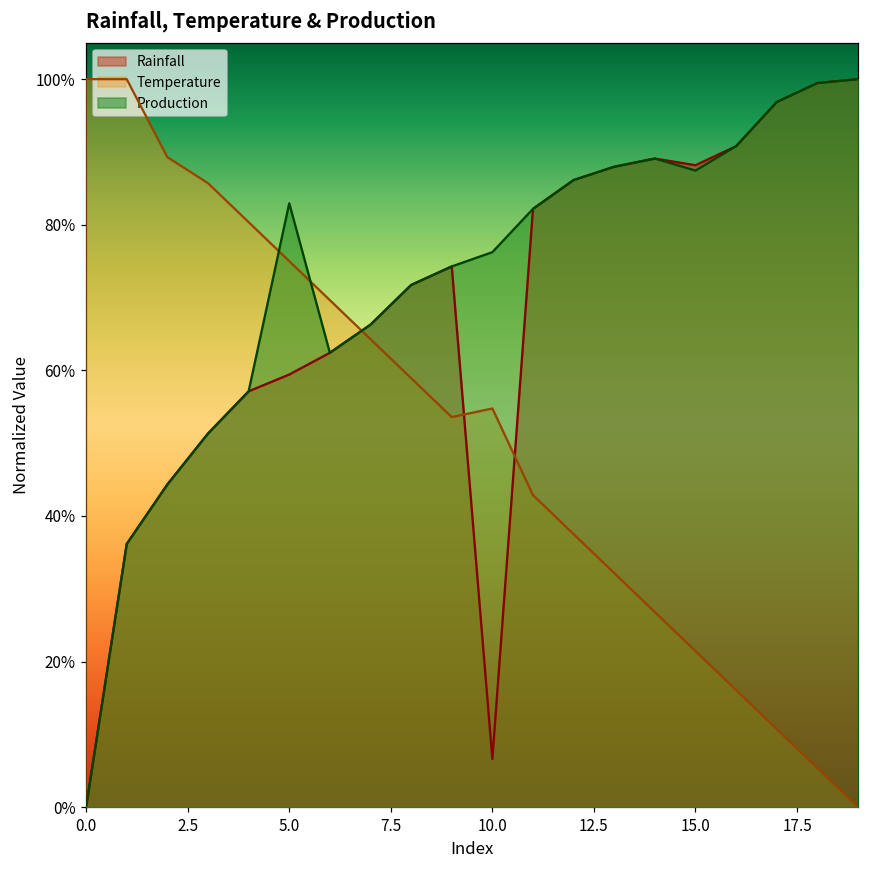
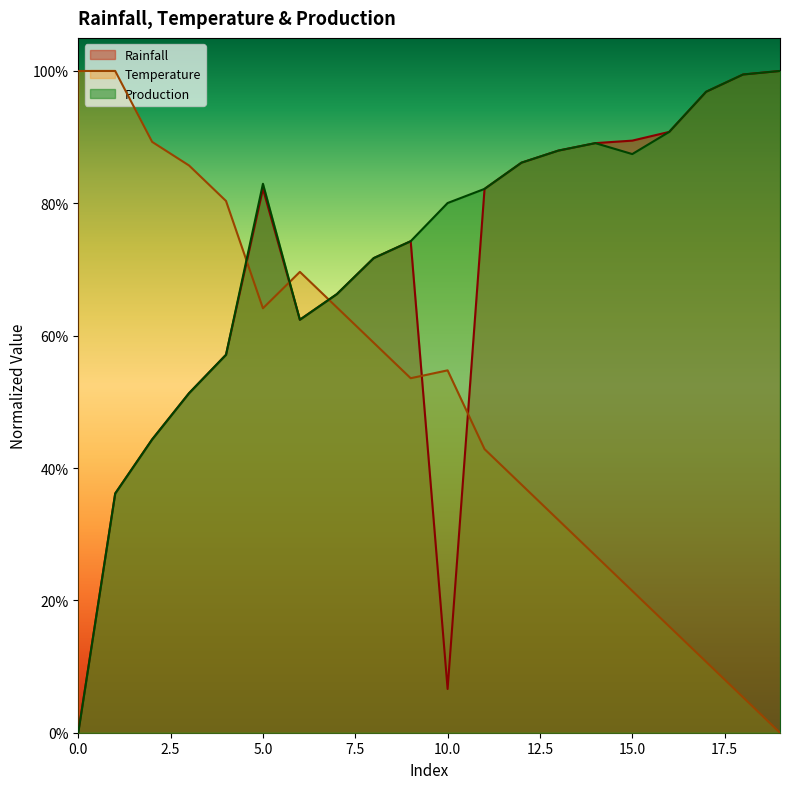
  {
    "Rainfall": {
-     "5.0": "59%",
+     "5.0": "82%",
      "10.0": "7%",
-     "15.0": "88%"
+     "15.0": "89%"
    },
    "Temperature": {
      "0.0": "100%",
-     "5.0": "75%",
+     "5.0": "64%",
      "10.0": "55%",
      "15.0": "21%"
    },
    "Production": {
      "5.0": "83%",
-     "10.0": "76%",
+     "10.0": "80%",
      "15.0": "87%"
    }
  }
